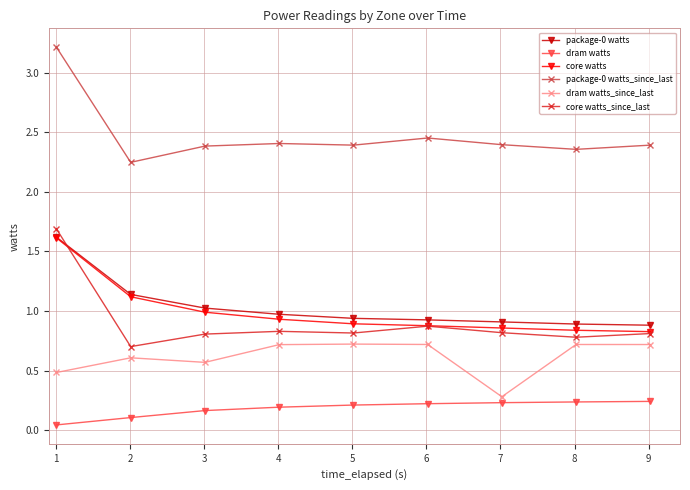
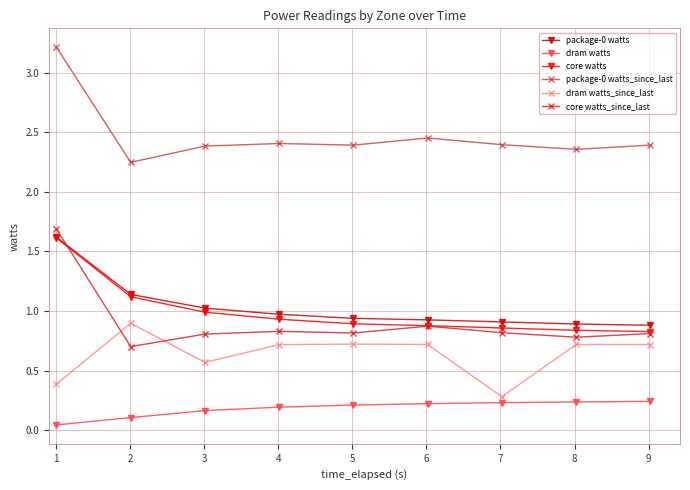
  {
    "dram watts_since_last": {
-     "1": 0.48,
-     "2": 0.61,
+     "1": 0.39,
+     "2": 0.90,
      "3": 0.57,
      "4": 0.72,
      "5": 0.72,
      "6": 0.72,
      "7": 0.28
    }
  }
